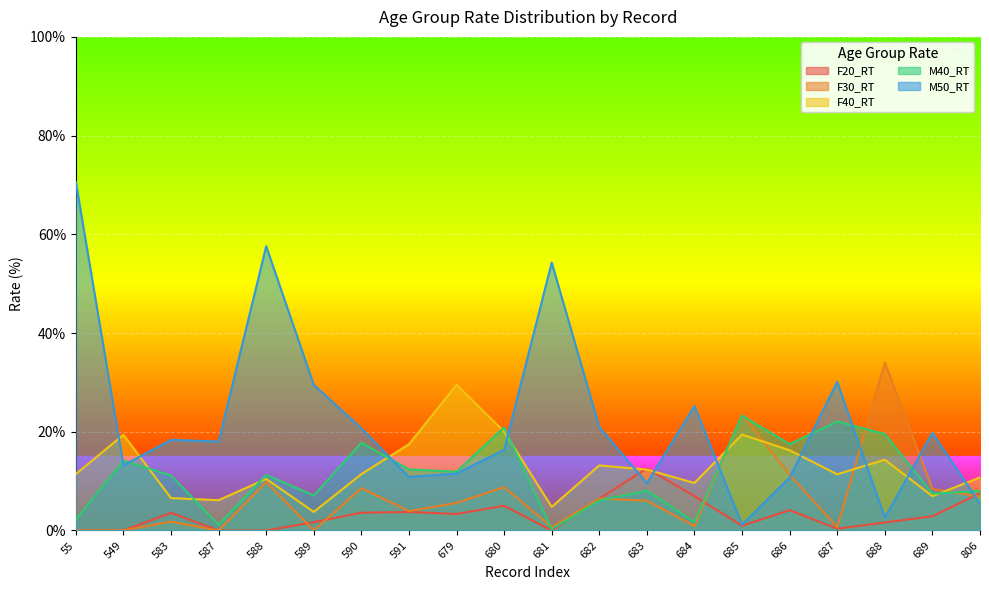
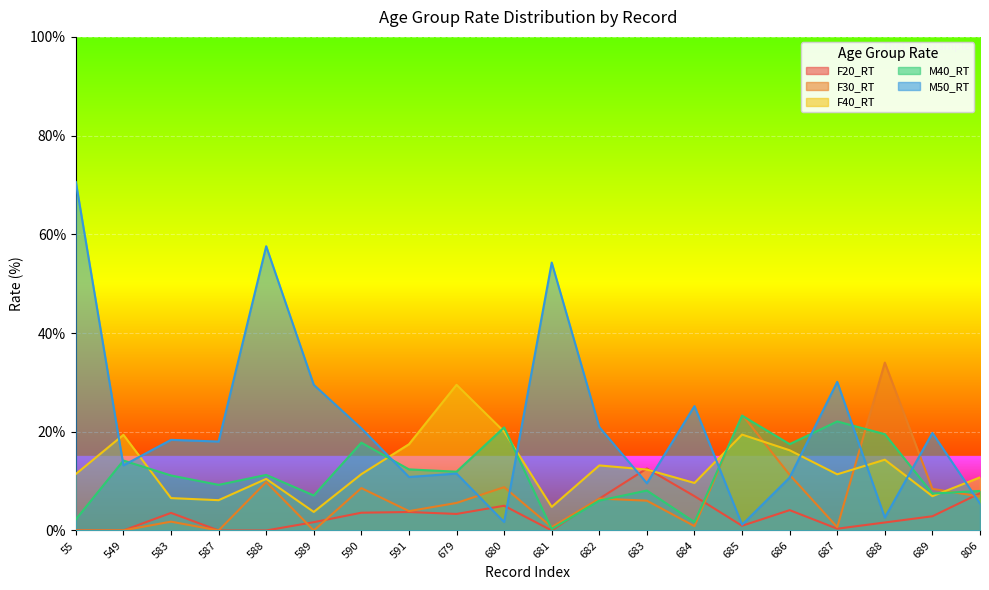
  {
    "M40_RT": {
      "55": "2%",
      "549": "14%",
      "583": "11%",
-     "587": "1%",
+     "587": "9%",
      "588": "11%",
      "589": "7%",
      "590": "18%",
      "591": "12%",
      "680": "21%",
      "683": "8%",
      "684": "2%",
      "686": "17%",
      "687": "22%",
      "688": "20%",
      "689": "7%"
    },
    "M50_RT": {
      "55": "71%",
      "549": "13%",
      "583": "18%",
      "587": "18%",
      "588": "58%",
      "589": "30%",
      "590": "21%",
      "591": "11%",
-     "680": "16%",
+     "680": "2%",
      "681": "54%",
      "682": "21%",
      "683": "10%",
      "684": "25%",
      "686": "11%",
      "687": "30%",
      "688": "3%",
      "689": "20%",
      "806": "5%"
    }
  }
